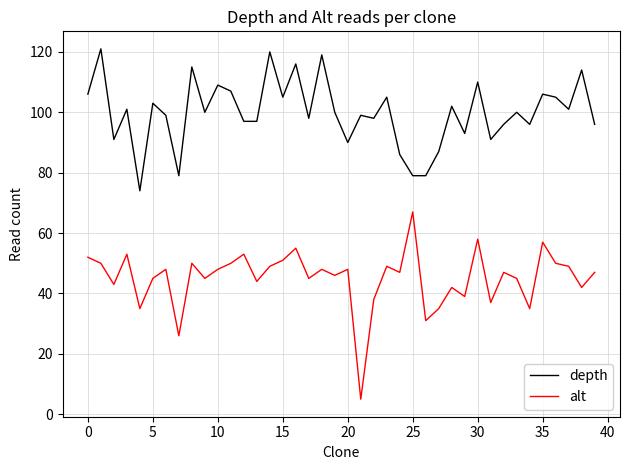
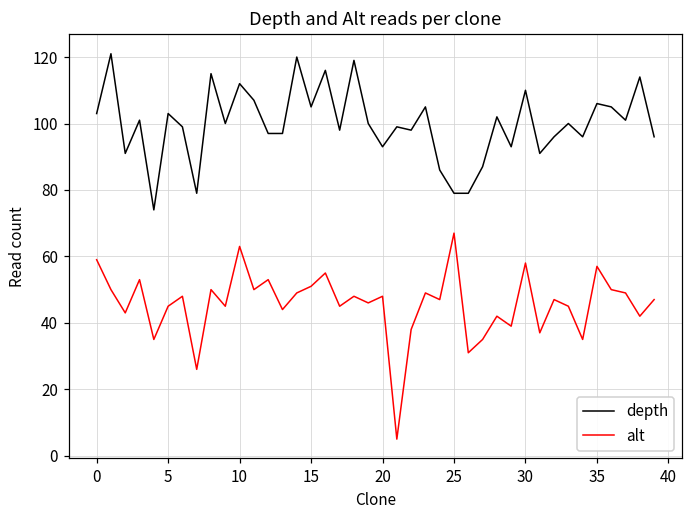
  {
    "depth": {
-     "0": 106,
+     "0": 103,
      "5": 103,
-     "10": 109,
+     "10": 112,
      "15": 105,
-     "20": 90,
+     "20": 93,
      "25": 79,
      "30": 110,
      "35": 106
    },
    "alt": {
-     "0": 52,
+     "0": 59,
      "5": 45,
-     "10": 48,
+     "10": 63,
      "15": 51,
      "20": 48,
      "25": 67,
      "30": 58,
      "35": 57
    }
  }
